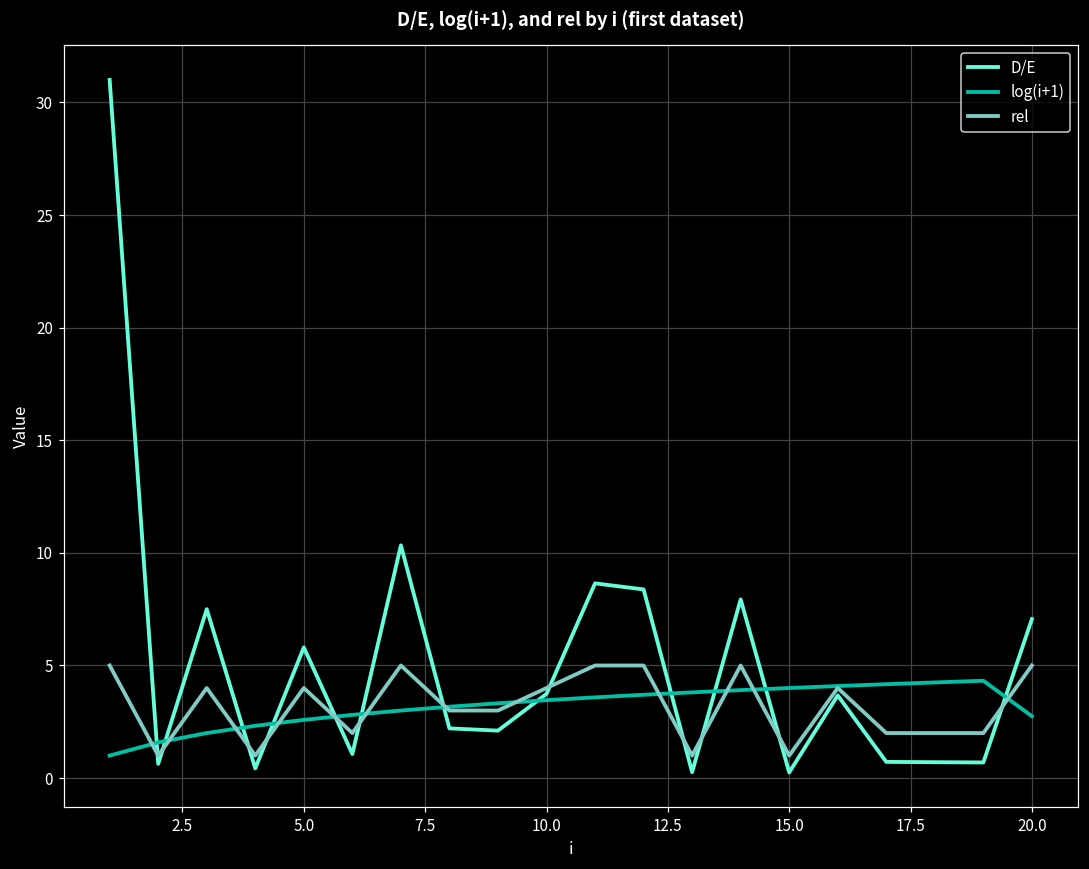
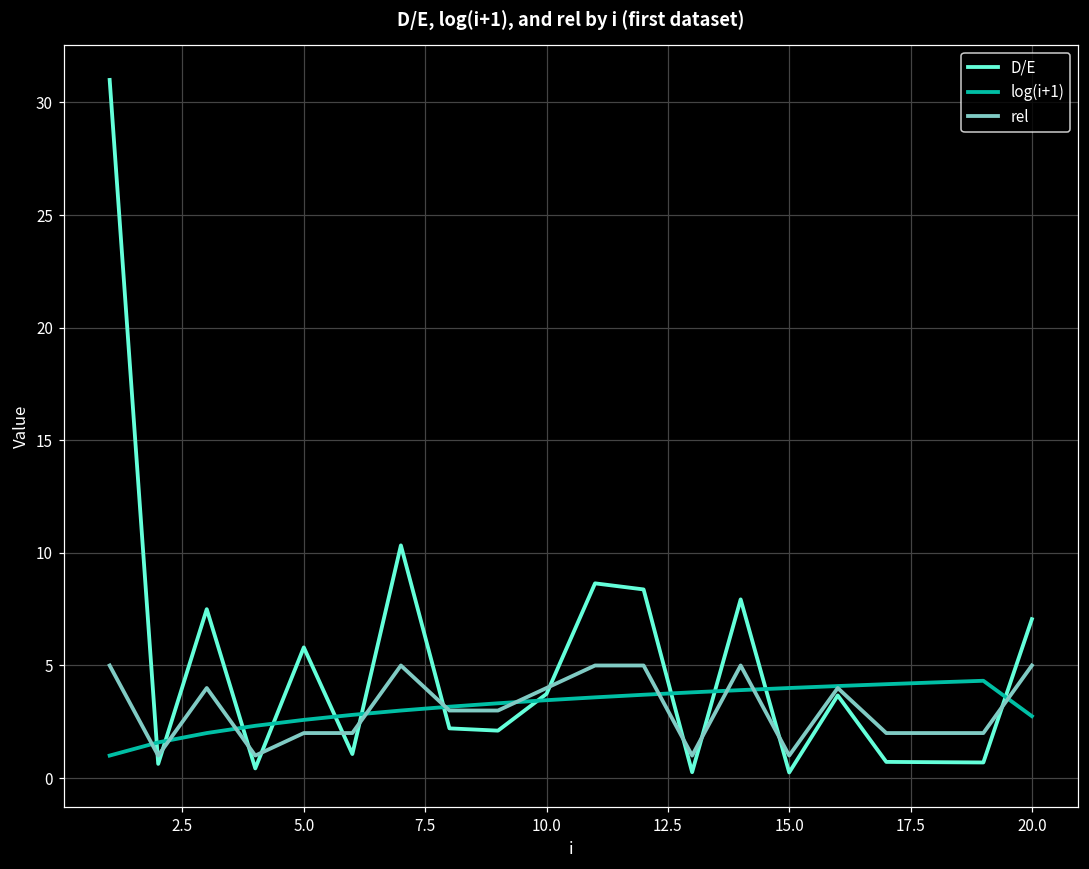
  {
    "D/E": {
      "5.0": 5.8,
      "10.0": 3.7,
      "15.0": 0.3,
      "20.0": 7
    },
    "log(i+1)": {
      "5.0": 2.6,
      "10.0": 3.5,
      "15.0": 4,
      "20.0": 2.7
    },
    "rel": {
-     "5.0": 4,
+     "5.0": 2,
      "10.0": 4,
      "15.0": 1,
      "20.0": 5
    }
  }
